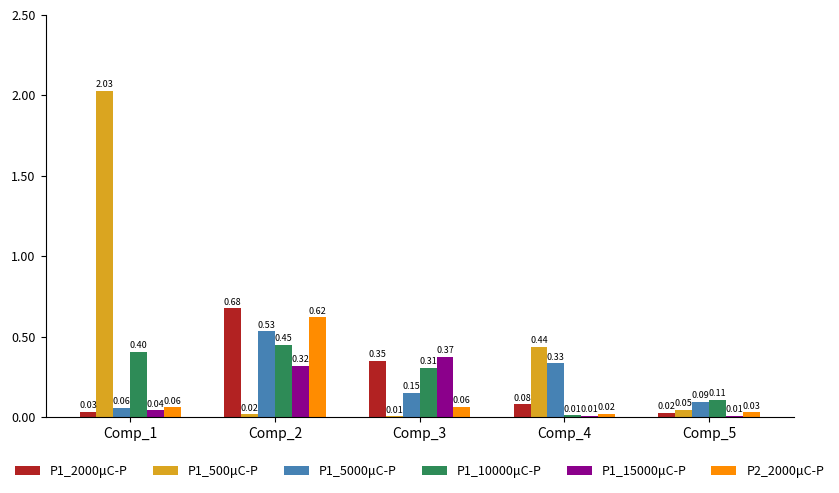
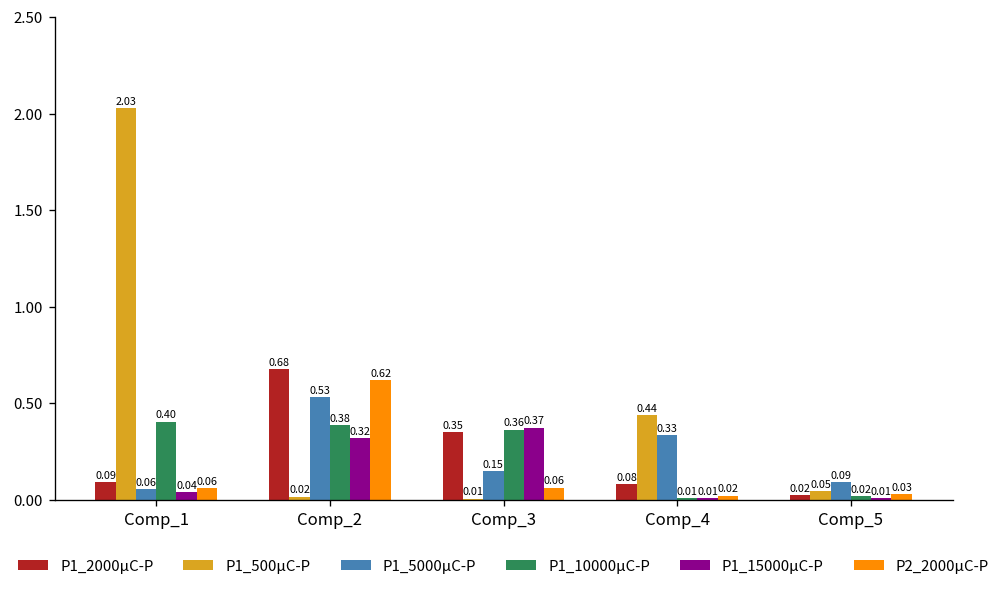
  {
    "P1_2000μC-P": {
-     "Comp_1": 0.03,
+     "Comp_1": 0.09,
      "Comp_2": 0.68,
      "Comp_3": 0.35,
      "Comp_4": 0.08,
      "Comp_5": 0.02
    },
    "P1_5000μC-P": {
      "Comp_1": 0.06,
      "Comp_2": 0.53,
      "Comp_3": 0.15,
      "Comp_4": 0.33,
      "Comp_5": 0.09
    },
    "P1_10000μC-P": {
      "Comp_1": 0.40,
-     "Comp_2": 0.45,
-     "Comp_3": 0.31,
+     "Comp_2": 0.38,
+     "Comp_3": 0.36,
      "Comp_4": 0.01,
-     "Comp_5": 0.11
+     "Comp_5": 0.02
    },
    "P1_15000μC-P": {
      "Comp_1": 0.04,
      "Comp_2": 0.32,
      "Comp_3": 0.37,
      "Comp_4": 0.01,
      "Comp_5": 0.01
    }
  }
